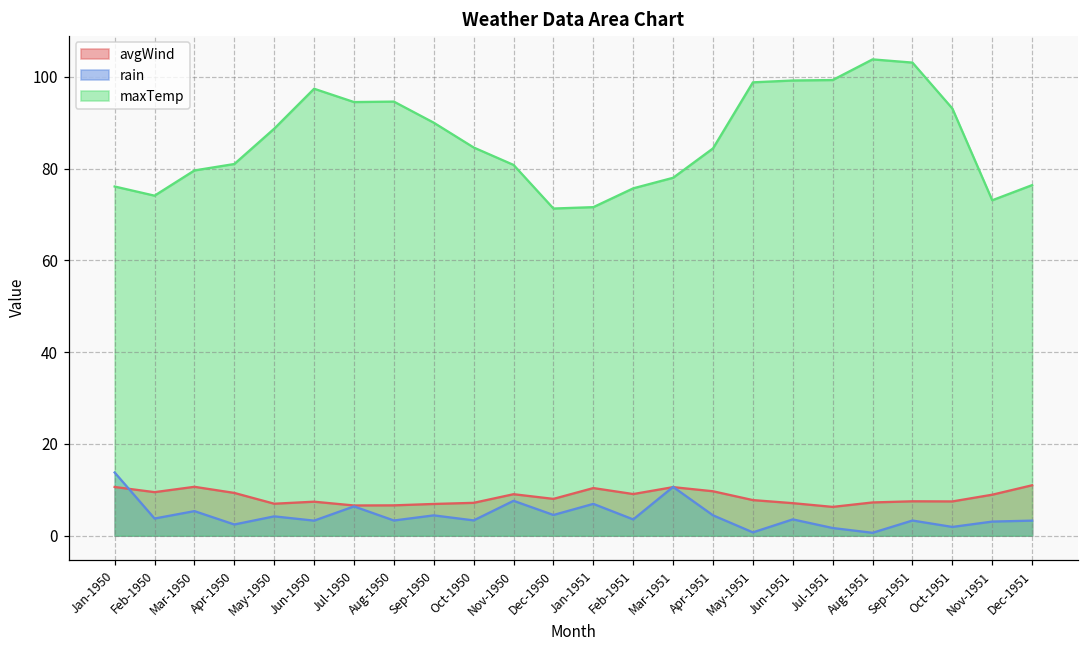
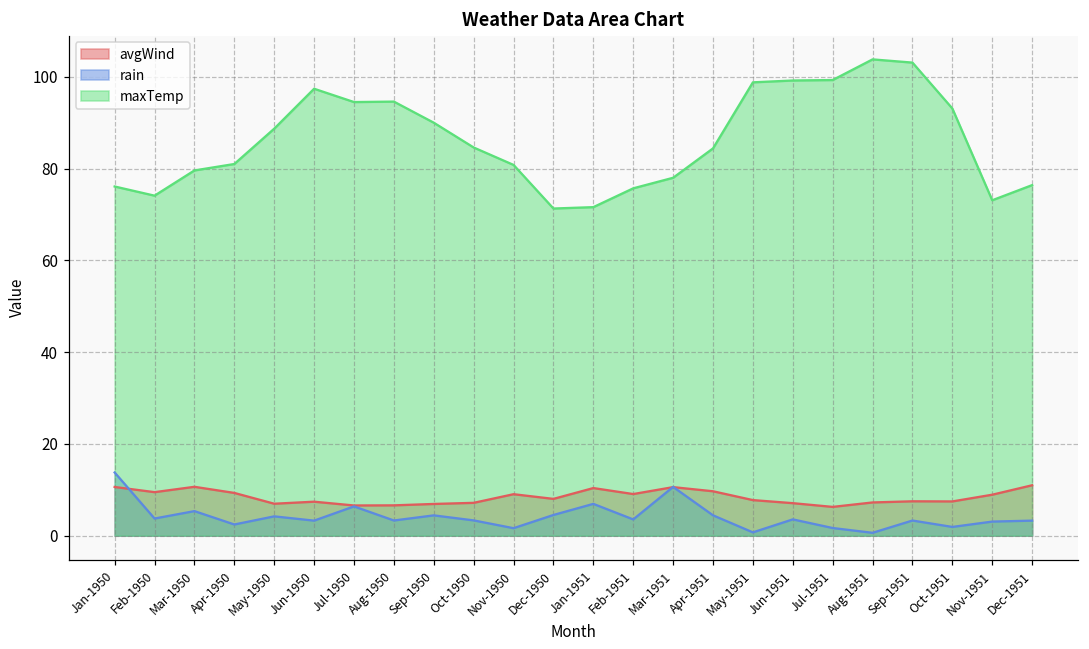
  {
    "avgWind": {
      "Jan-1950": 11,
      "Feb-1950": 9,
      "Mar-1950": 11,
      "Apr-1950": 9,
      "May-1950": 7,
      "Jun-1950": 7,
      "Aug-1950": 7,
      "Sep-1950": 7,
      "Oct-1950": 7,
      "Nov-1950": 9,
      "Dec-1950": 8,
      "Jan-1951": 10,
      "Feb-1951": 9,
      "Apr-1951": 10,
      "May-1951": 8,
      "Jun-1951": 7,
      "Jul-1951": 6,
      "Aug-1951": 7,
      "Sep-1951": 7,
      "Oct-1951": 7,
      "Nov-1951": 9,
      "Dec-1951": 11
    },
    "rain": {
      "Jan-1950": 14,
      "Feb-1950": 4,
      "Mar-1950": 5,
      "Apr-1950": 2,
      "May-1950": 4,
      "Jun-1950": 3,
      "Aug-1950": 3,
      "Sep-1950": 4,
      "Oct-1950": 3,
-     "Nov-1950": 8,
+     "Nov-1950": 2,
      "Dec-1950": 5,
      "Jan-1951": 7,
      "Feb-1951": 4,
      "Apr-1951": 4,
      "May-1951": 1,
      "Jun-1951": 4,
      "Jul-1951": 2,
      "Aug-1951": 1,
      "Sep-1951": 3,
      "Oct-1951": 2,
      "Nov-1951": 3,
      "Dec-1951": 3
    },
    "maxTemp": {
      "Jan-1950": 76,
      "Feb-1950": 74,
      "Mar-1950": 80,
      "Apr-1950": 81,
      "May-1950": 89,
      "Jun-1950": 97,
      "Jul-1950": 95,
      "Aug-1950": 95,
      "Sep-1950": 90,
      "Oct-1950": 85,
      "Nov-1950": 81,
      "Dec-1950": 71,
      "Jan-1951": 72,
      "Feb-1951": 76,
      "Mar-1951": 78,
      "Apr-1951": 84,
      "May-1951": 99,
      "Jun-1951": 99,
      "Jul-1951": 99,
      "Aug-1951": 104,
      "Sep-1951": 103,
      "Oct-1951": 93,
      "Nov-1951": 73,
      "Dec-1951": 76
    }
  }
